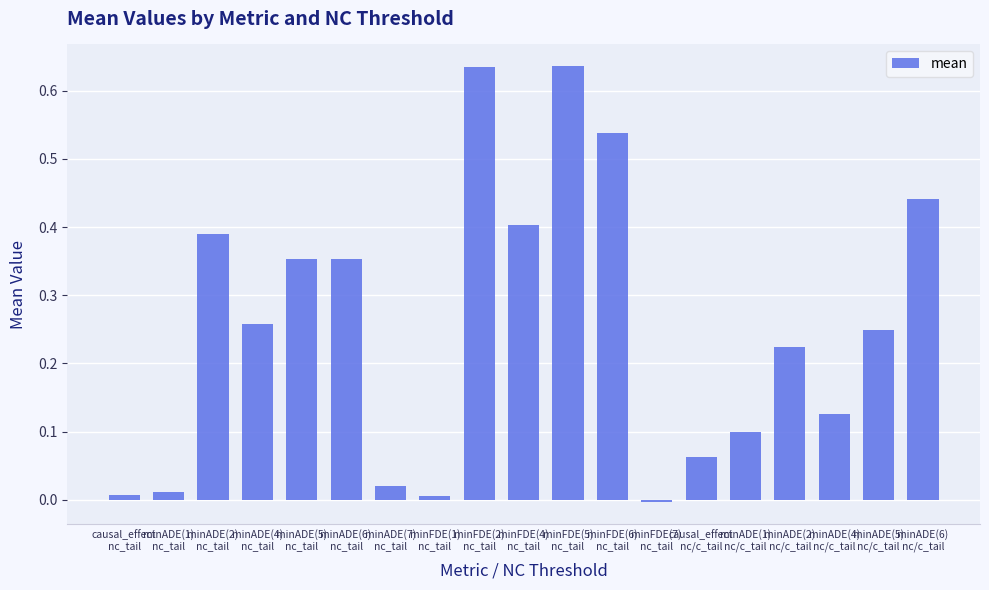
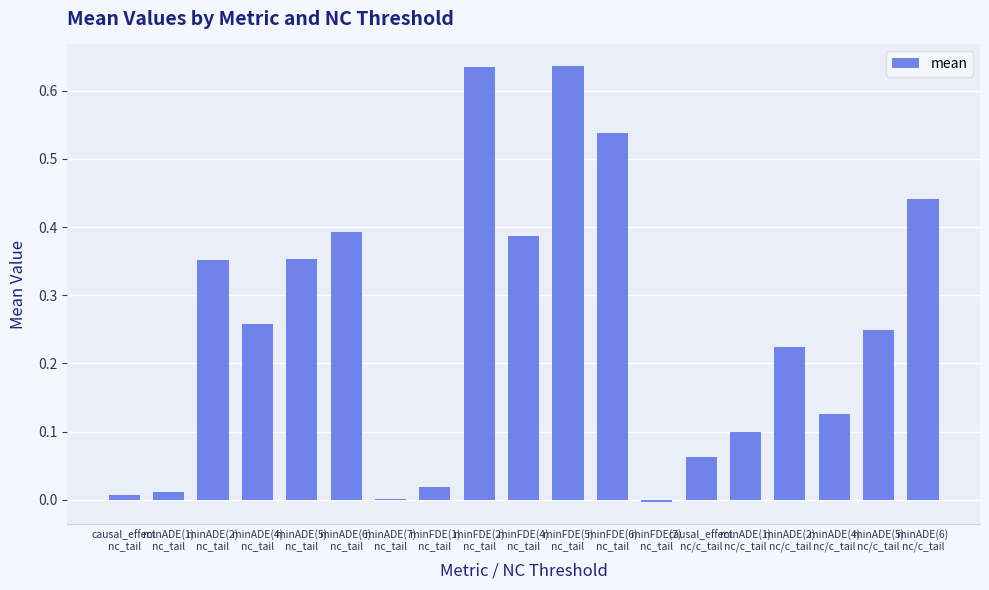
  {
-   "minADE(2) nc_tail": 0.39,
+   "minADE(2) nc_tail": 0.35,
    "minADE(4) nc_tail": 0.26,
    "minADE(5) nc_tail": 0.35,
-   "minADE(6) nc_tail": 0.35,
-   "minADE(7) nc_tail": 0.02,
-   "minFDE(1) nc_tail": 0.01,
+   "minADE(6) nc_tail": 0.39,
+   "minADE(7) nc_tail": 0.00,
+   "minFDE(1) nc_tail": 0.02,
    "minFDE(2) nc_tail": 0.63,
-   "minFDE(4) nc_tail": 0.40,
+   "minFDE(4) nc_tail": 0.39,
    "minFDE(5) nc_tail": 0.64,
    "minFDE(6) nc_tail": 0.54,
    "minADE(2) nc/c_tail": 0.22,
    "minADE(4) nc/c_tail": 0.13,
    "minADE(5) nc/c_tail": 0.25,
    "minADE(6) nc/c_tail": 0.44
  }
